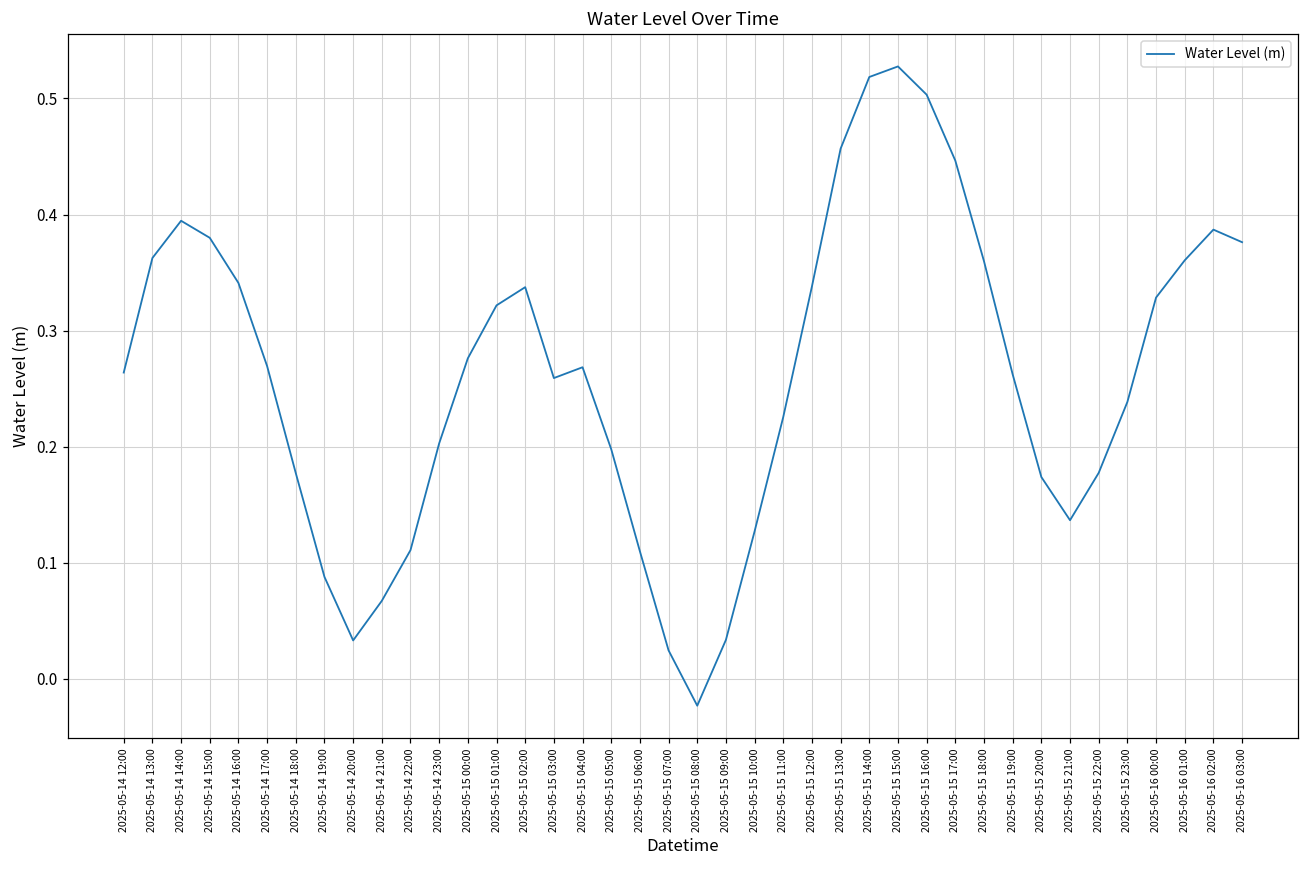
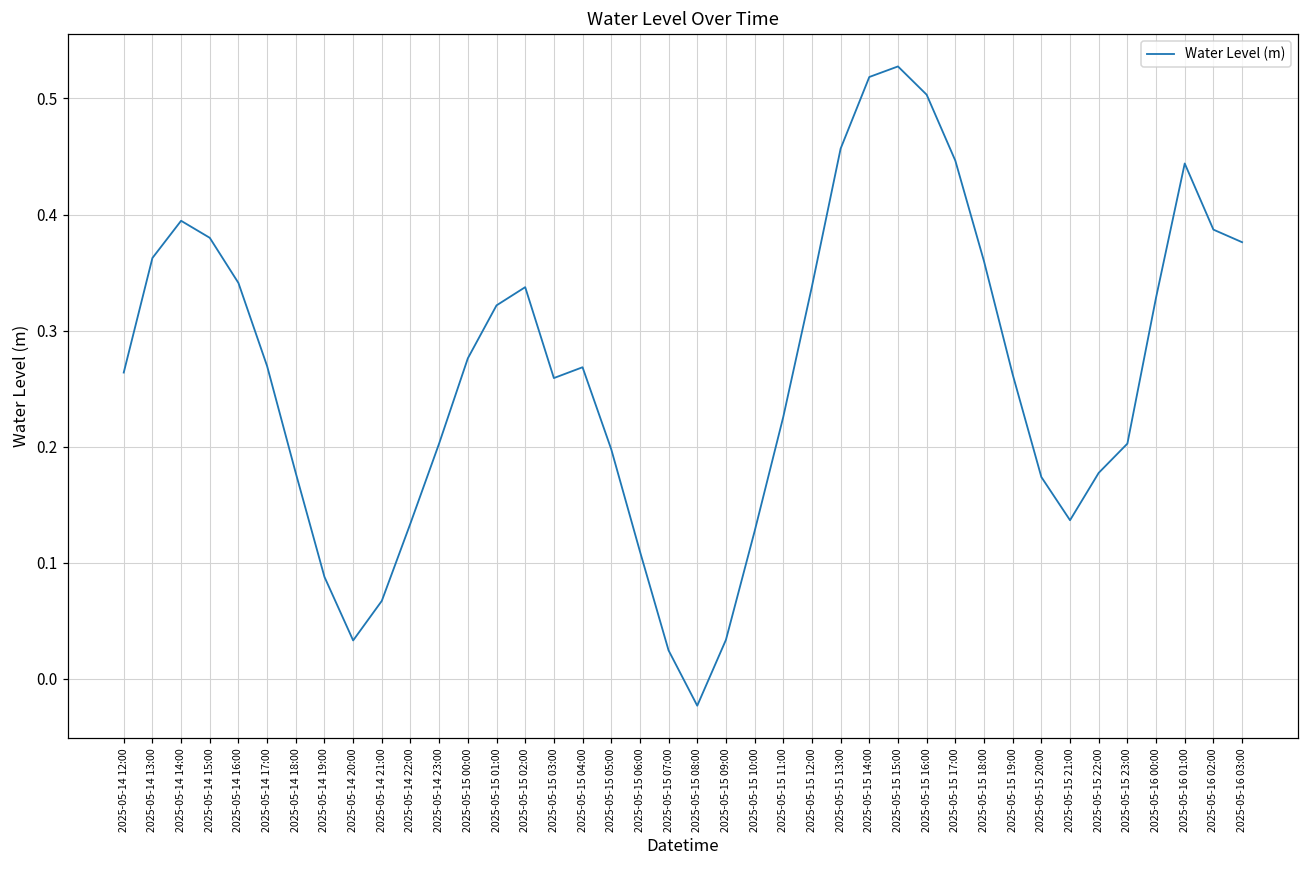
  {
    "2025-05-14 12:00": 0.264,
    "2025-05-14 13:00": 0.363,
    "2025-05-14 14:00": 0.395,
    "2025-05-14 15:00": 0.380,
    "2025-05-14 16:00": 0.341,
    "2025-05-14 17:00": 0.269,
    "2025-05-14 18:00": 0.177,
    "2025-05-14 19:00": 0.088,
    "2025-05-14 20:00": 0.033,
    "2025-05-14 21:00": 0.067,
-   "2025-05-14 22:00": 0.111,
+   "2025-05-14 22:00": 0.134,
    "2025-05-14 23:00": 0.203,
    "2025-05-15 00:00": 0.276,
    "2025-05-15 01:00": 0.322,
    "2025-05-15 02:00": 0.337,
    "2025-05-15 03:00": 0.259,
    "2025-05-15 04:00": 0.268,
    "2025-05-15 05:00": 0.198,
    "2025-05-15 06:00": 0.110,
    "2025-05-15 07:00": 0.025,
    "2025-05-15 08:00": -0.023,
    "2025-05-15 09:00": 0.034,
    "2025-05-15 10:00": 0.127,
    "2025-05-15 11:00": 0.226,
    "2025-05-15 12:00": 0.338,
    "2025-05-15 13:00": 0.457,
    "2025-05-15 14:00": 0.518,
    "2025-05-15 15:00": 0.528,
    "2025-05-15 16:00": 0.503,
    "2025-05-15 17:00": 0.446,
    "2025-05-15 18:00": 0.360,
    "2025-05-15 19:00": 0.262,
    "2025-05-15 20:00": 0.174,
    "2025-05-15 21:00": 0.137,
    "2025-05-15 22:00": 0.177,
-   "2025-05-15 23:00": 0.239,
+   "2025-05-15 23:00": 0.203,
    "2025-05-16 00:00": 0.328,
-   "2025-05-16 01:00": 0.361,
+   "2025-05-16 01:00": 0.444,
    "2025-05-16 02:00": 0.387,
    "2025-05-16 03:00": 0.376
  }
